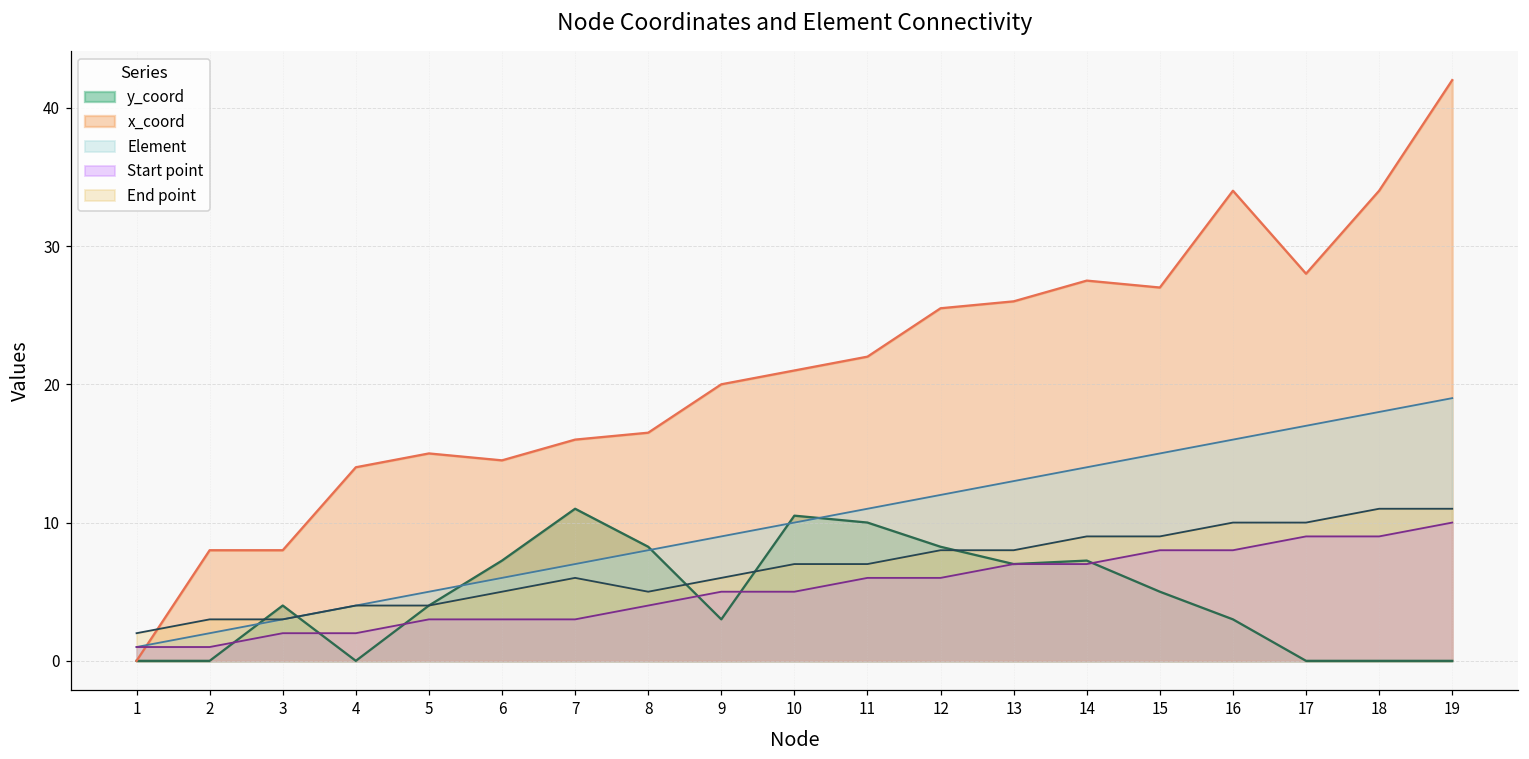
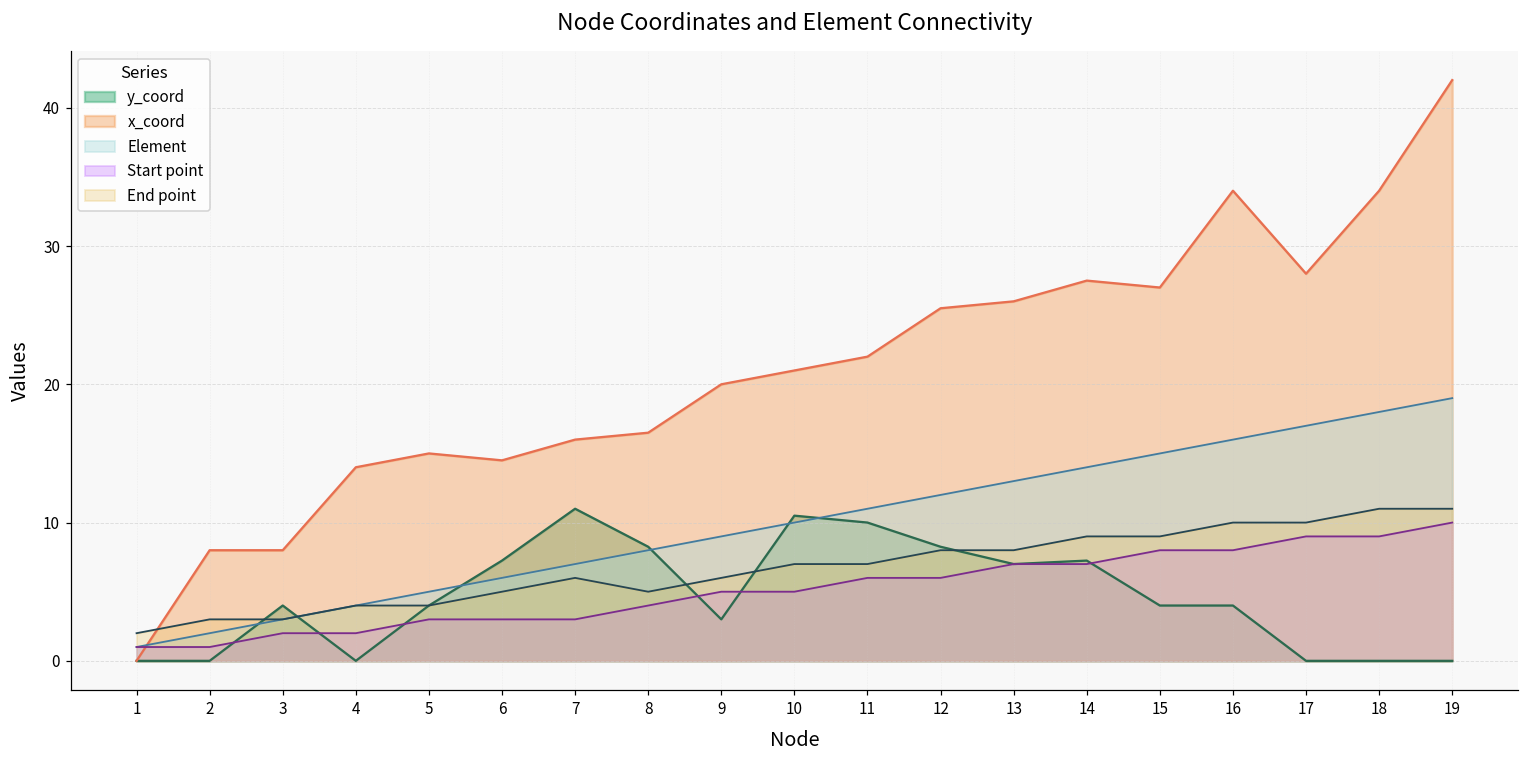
  {
    "y_coord": {
      "2": 0,
      "3": 4,
      "4": 0,
      "6": 7.3,
      "7": 11,
      "8": 8.3,
      "9": 3,
      "10": 10.5,
      "11": 10,
      "12": 8.3,
      "14": 7.3,
-     "15": 5,
-     "16": 3,
+     "15": 4,
+     "16": 4,
      "17": 0,
      "18": 0,
      "19": 0
    }
  }
